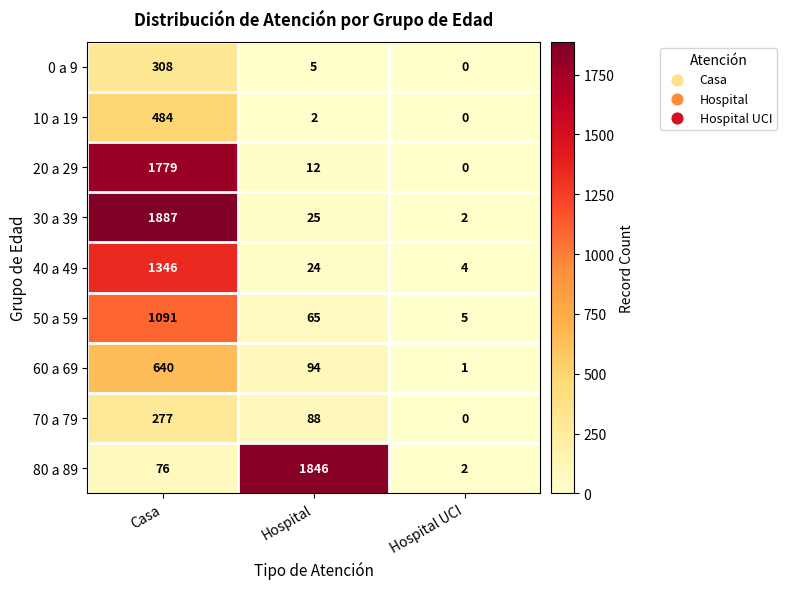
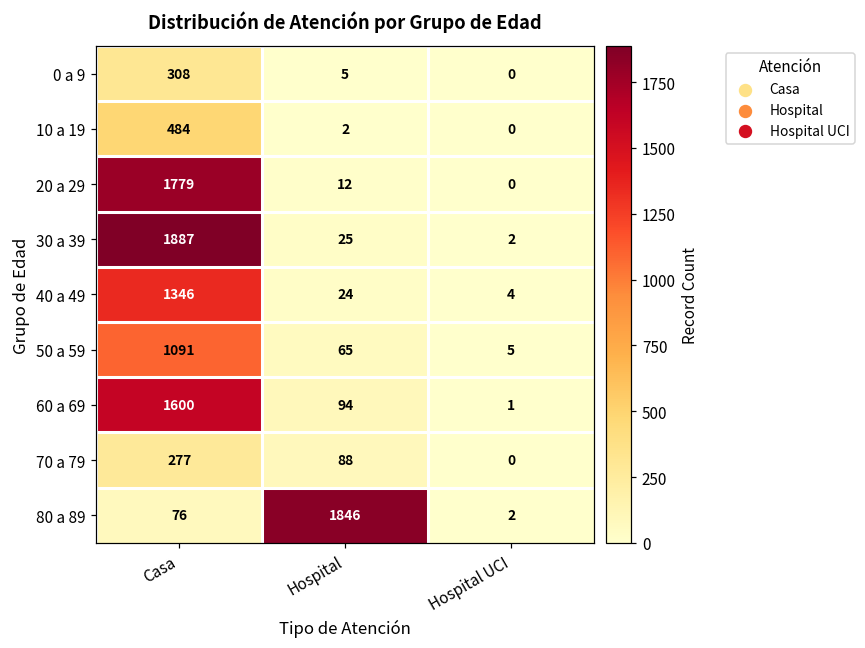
  {
    "0 a 9": {
      "Casa": 308,
      "Hospital": 5,
      "Hospital UCI": 0
    },
    "10 a 19": {
      "Casa": 484,
      "Hospital": 2,
      "Hospital UCI": 0
    },
    "20 a 29": {
      "Casa": 1779,
      "Hospital": 12,
      "Hospital UCI": 0
    },
    "30 a 39": {
      "Casa": 1887,
      "Hospital": 25,
      "Hospital UCI": 2
    },
    "40 a 49": {
      "Casa": 1346,
      "Hospital": 24,
      "Hospital UCI": 4
    },
    "50 a 59": {
      "Casa": 1091,
      "Hospital": 65,
      "Hospital UCI": 5
    },
    "60 a 69": {
-     "Casa": 640,
+     "Casa": 1600,
      "Hospital": 94,
      "Hospital UCI": 1
    },
    "70 a 79": {
      "Casa": 277,
      "Hospital": 88,
      "Hospital UCI": 0
    },
    "80 a 89": {
      "Casa": 76,
      "Hospital": 1846,
      "Hospital UCI": 2
    }
  }
